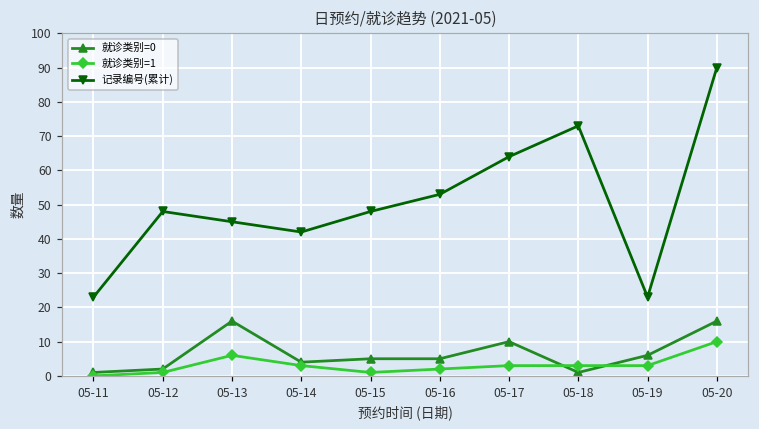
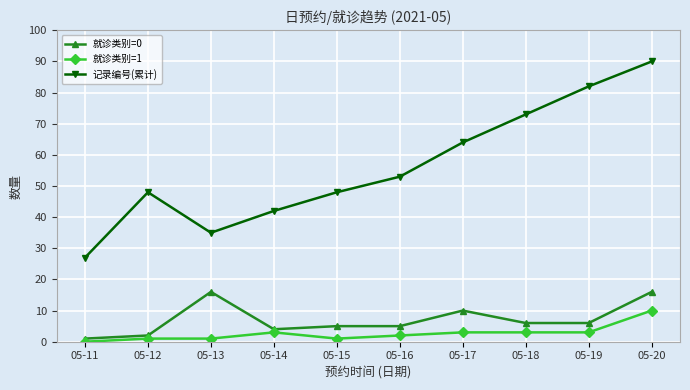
  {
    "就诊类别=0": {
      "05-11": 1,
      "05-12": 2,
      "05-13": 16,
      "05-14": 4,
      "05-15": 5,
      "05-16": 5,
      "05-17": 10,
-     "05-18": 1,
+     "05-18": 6,
      "05-19": 6,
      "05-20": 16
    },
    "就诊类别=1": {
      "05-11": 0,
      "05-12": 1,
-     "05-13": 6,
+     "05-13": 1,
      "05-14": 3,
      "05-15": 1,
      "05-16": 2,
      "05-17": 3,
      "05-18": 3,
      "05-19": 3,
      "05-20": 10
    },
    "记录编号(累计)": {
-     "05-11": 23,
+     "05-11": 27,
      "05-12": 48,
-     "05-13": 45,
+     "05-13": 35,
      "05-14": 42,
      "05-15": 48,
      "05-16": 53,
      "05-17": 64,
      "05-18": 73,
-     "05-19": 23,
+     "05-19": 82,
      "05-20": 90
    }
  }
